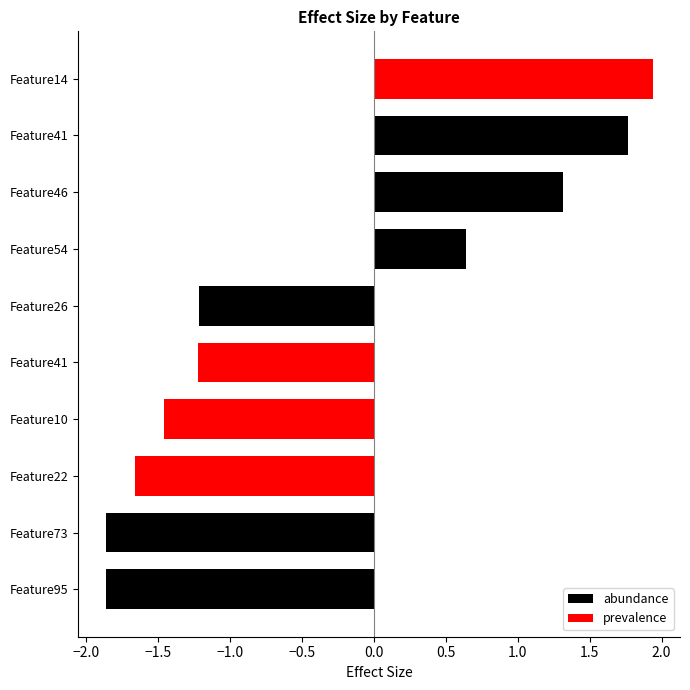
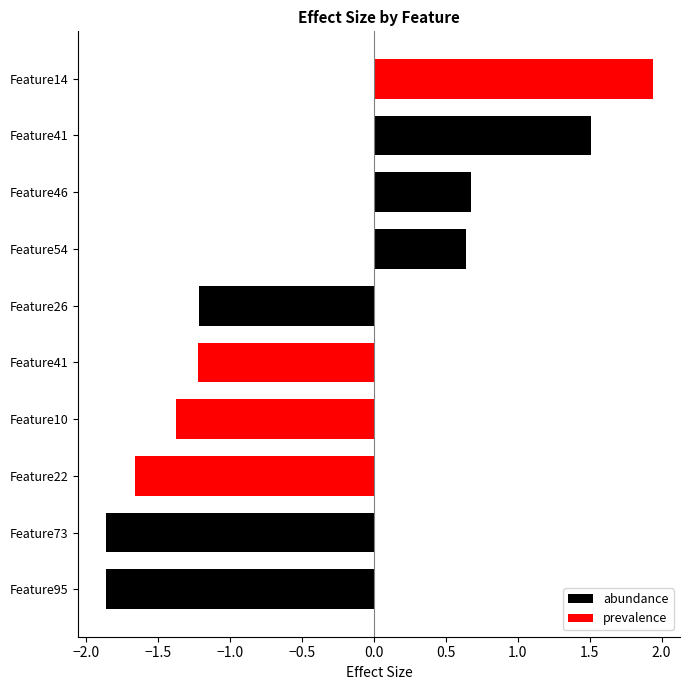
  {
    "abundance": {
-     "Feature41": 1.77,
-     "Feature46": 1.31,
+     "Feature41": 1.51,
+     "Feature46": 0.67,
      "Feature54": 0.64,
      "Feature26": -1.21,
      "Feature73": -1.86,
      "Feature95": -1.86
    },
    "prevalence": {
      "Feature14": 1.94,
      "Feature41": -1.22,
-     "Feature10": -1.46,
+     "Feature10": -1.37,
      "Feature22": -1.66
    }
  }
